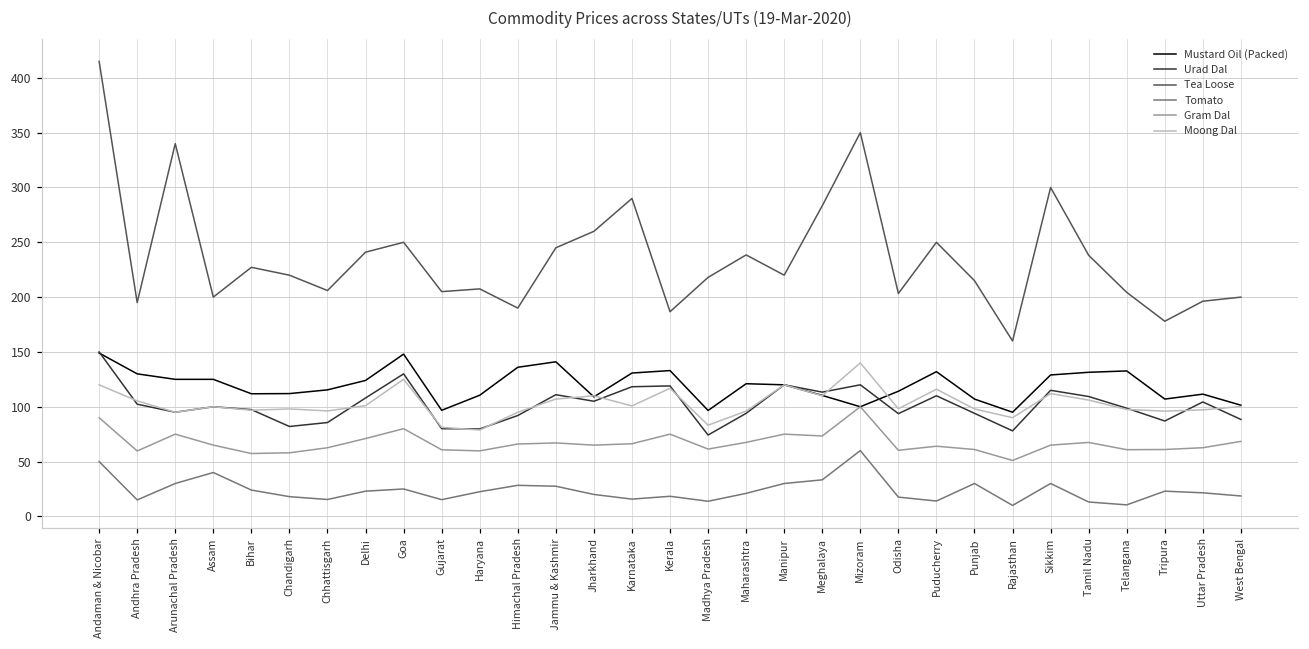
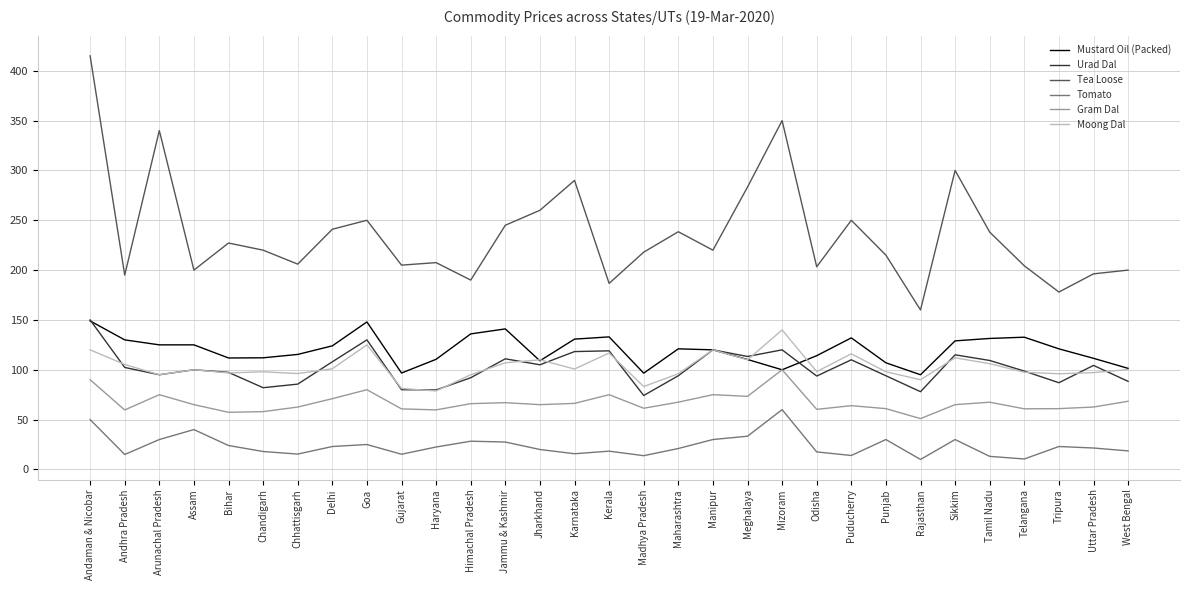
  {
    "Mustard Oil (Packed)": {
      "Andhra Pradesh": 130,
      "Arunachal Pradesh": 130,
      "Assam": 130,
      "Bihar": 110,
      "Chandigarh": 110,
      "Chhattisgarh": 120,
      "Delhi": 120,
      "Goa": 150,
      "Gujarat": 100,
      "Haryana": 110,
      "Himachal Pradesh": 140,
      "Jammu & Kashmir": 140,
      "Karnataka": 130,
      "Kerala": 130,
      "Madhya Pradesh": 100,
      "Maharashtra": 120,
      "Odisha": 110,
      "Puducherry": 130,
      "Punjab": 110,
      "Rajasthan": 100,
      "Sikkim": 130,
      "Tamil Nadu": 130,
      "Telangana": 130,
-     "Tripura": 110,
+     "Tripura": 120,
      "Uttar Pradesh": 110
    }
  }
